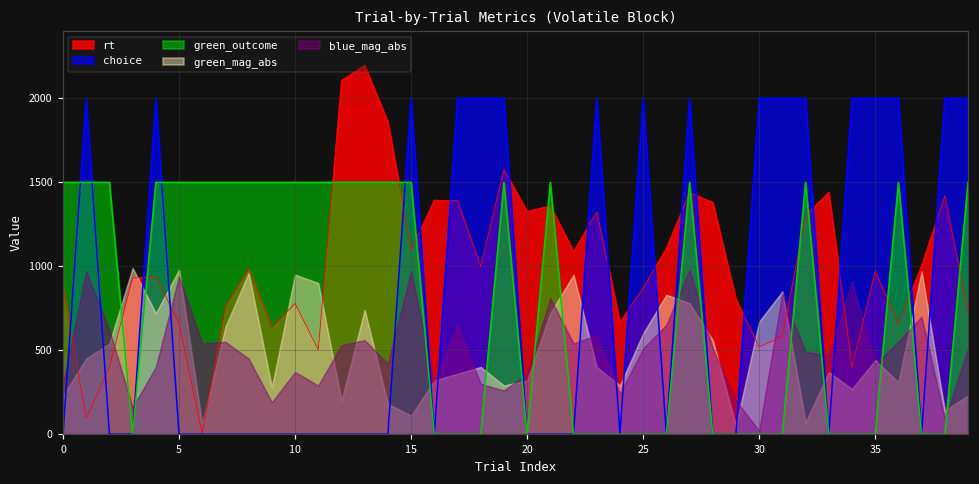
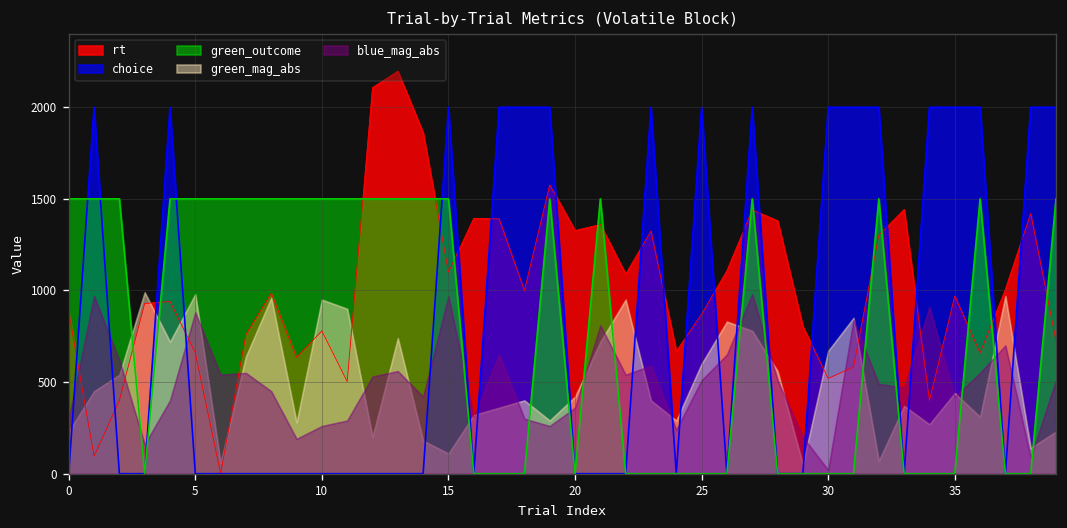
  {
    "rt": {
      "0": 890,
      "5": 660,
      "10": 780,
      "15": 1100,
      "20": 1330,
      "25": 870,
      "30": 520,
      "35": 970
    },
    "choice": {
      "0": 0,
      "5": 0,
      "10": 0,
      "15": 2000,
      "25": 2000,
      "30": 2000,
      "35": 2000
    },
    "green_outcome": {
      "0": 1500,
      "5": 1500,
      "10": 1500,
      "15": 1500,
      "25": 0,
      "30": 0,
      "35": 0
    },
    "green_mag_abs": {
      "0": 230,
      "5": 980,
      "10": 950,
      "15": 110,
-     "20": 320,
+     "20": 420,
      "25": 600,
      "30": 670,
      "35": 440
    },
    "blue_mag_abs": {
      "0": 300,
-     "5": 940,
-     "10": 370,
+     "5": 880,
+     "10": 260,
      "15": 970,
      "20": 360,
      "25": 510,
      "30": 20,
      "35": 420
    }
  }
